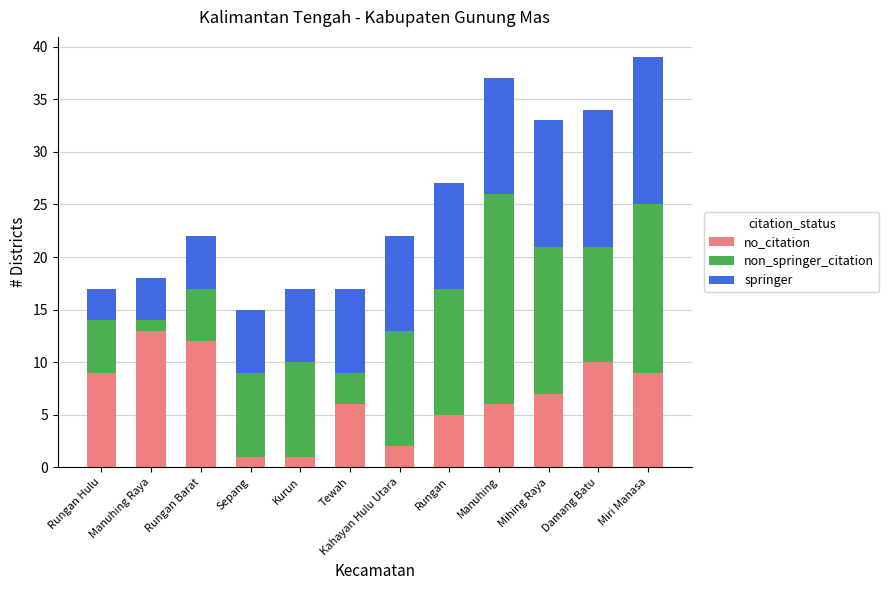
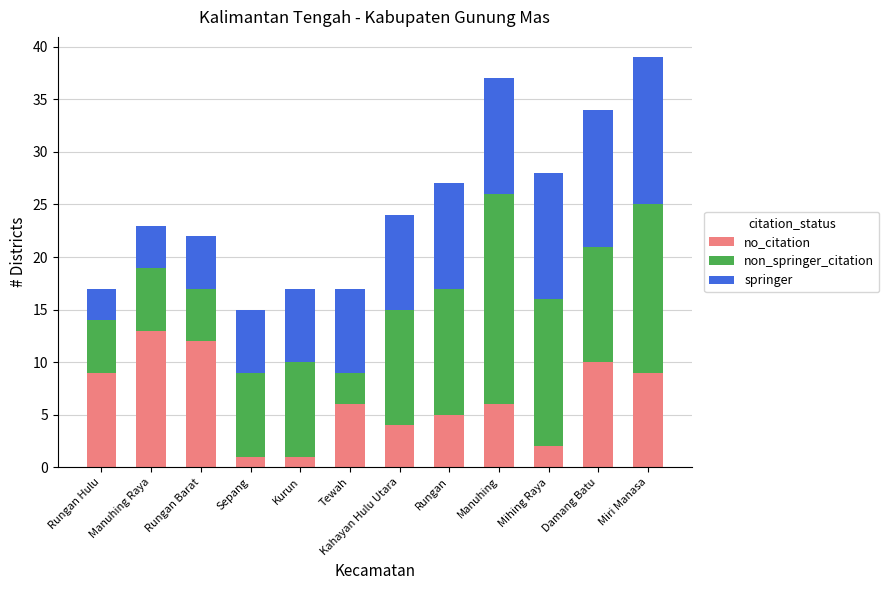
  {
    "no_citation": {
      "Rungan Hulu": 9,
      "Manuhing Raya": 13,
      "Rungan Barat": 12,
      "Sepang": 1,
      "Kurun": 1,
      "Tewah": 6,
-     "Kahayan Hulu Utara": 2,
+     "Kahayan Hulu Utara": 4,
      "Rungan": 5,
      "Manuhing": 6,
-     "Mihing Raya": 7,
+     "Mihing Raya": 2,
      "Damang Batu": 10,
      "Miri Manasa": 9
    },
    "non_springer_citation": {
      "Rungan Hulu": 5,
-     "Manuhing Raya": 1,
+     "Manuhing Raya": 6,
      "Rungan Barat": 5,
      "Sepang": 8,
      "Kurun": 9,
      "Tewah": 3,
      "Kahayan Hulu Utara": 11,
      "Rungan": 12,
      "Manuhing": 20,
      "Mihing Raya": 14,
      "Damang Batu": 11,
      "Miri Manasa": 16
    },
    "springer": {
      "Rungan Hulu": 3,
      "Manuhing Raya": 4,
      "Rungan Barat": 5,
      "Sepang": 6,
      "Kurun": 7,
      "Tewah": 8,
      "Kahayan Hulu Utara": 9,
      "Rungan": 10,
      "Manuhing": 11,
      "Mihing Raya": 12,
      "Damang Batu": 13,
      "Miri Manasa": 14
    }
  }
